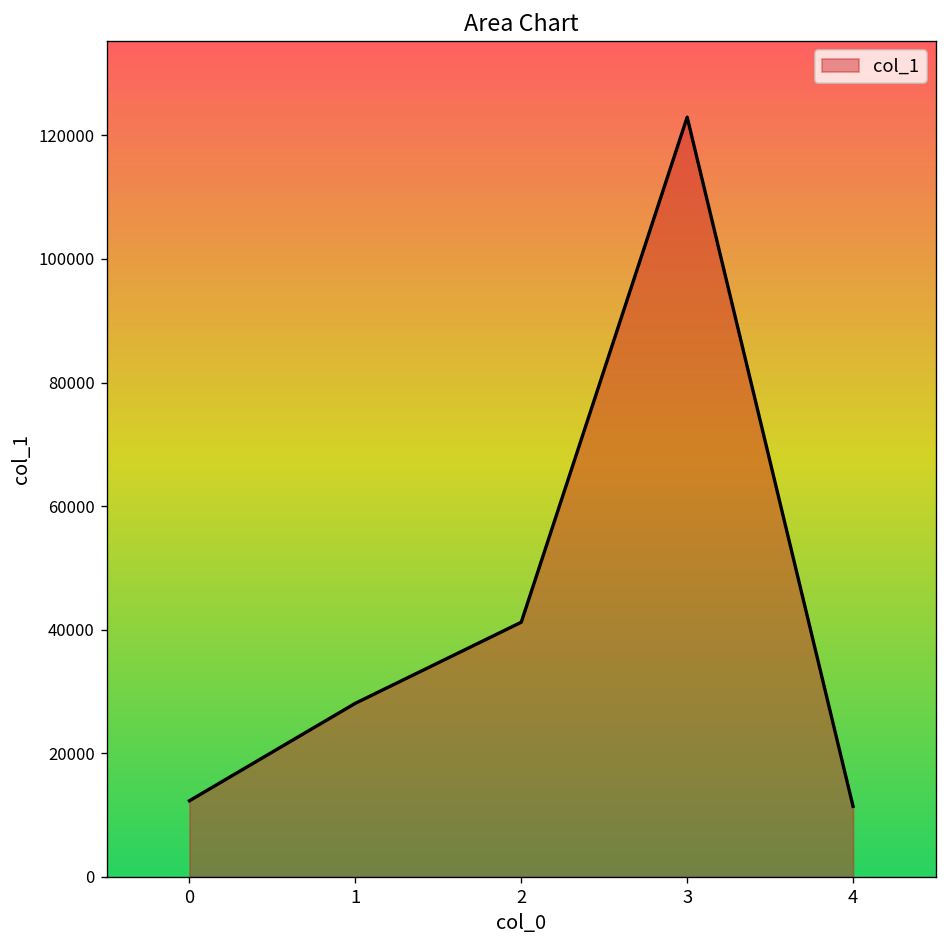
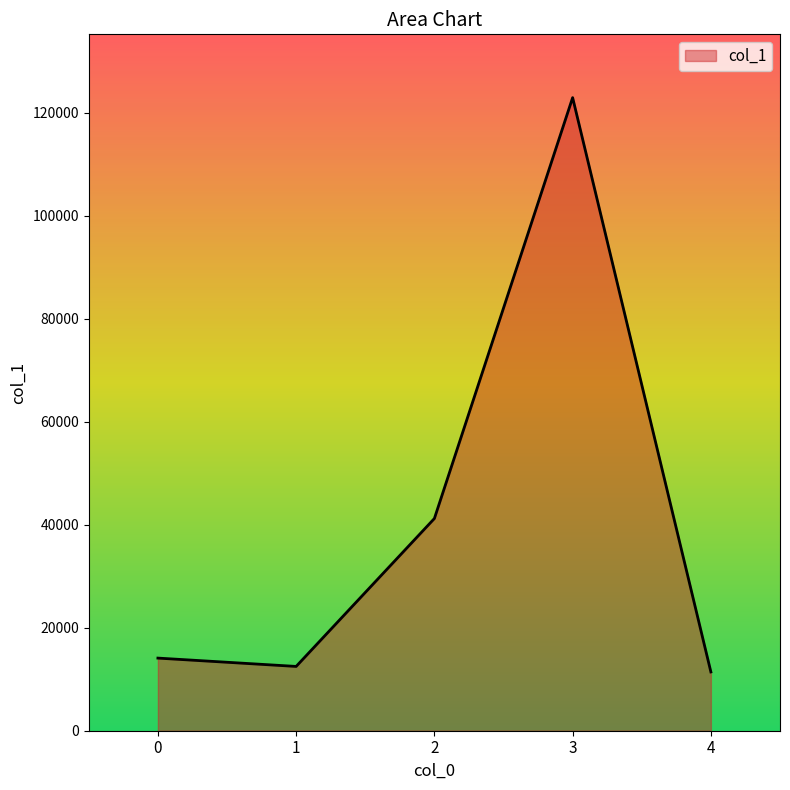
  {
-   "0": 12000,
-   "1": 28000,
+   "0": 14000,
+   "1": 12000,
    "2": 41000,
    "3": 123000,
    "4": 11000
  }
